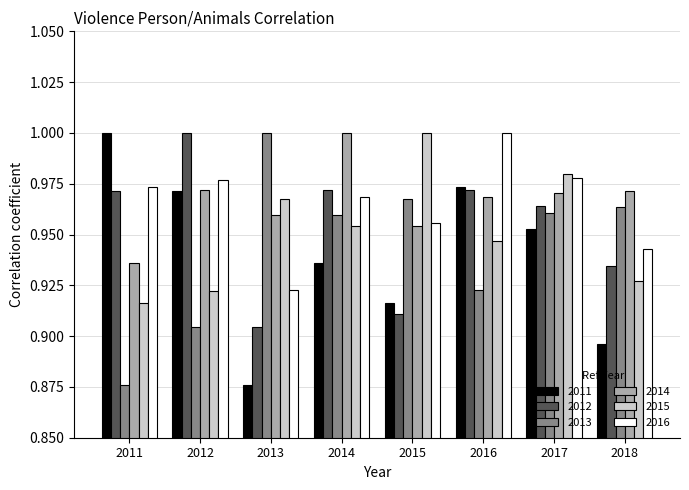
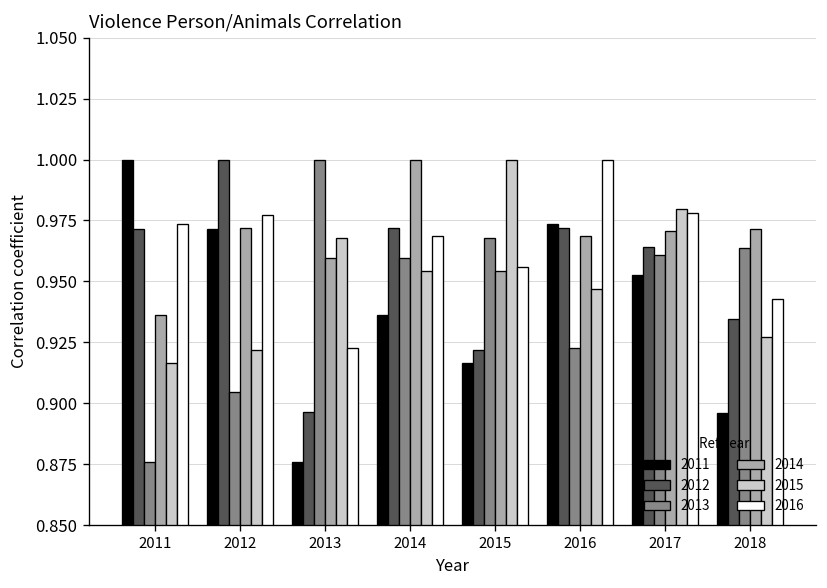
  {
    "2011": {
      "2011": 1.000,
      "2012": 0.971,
      "2013": 0.876,
      "2014": 0.936,
      "2015": 0.916,
      "2016": 0.974,
      "2017": 0.953,
      "2018": 0.896
    },
    "2012": {
      "2011": 0.971,
      "2012": 1.000,
-     "2013": 0.905,
+     "2013": 0.897,
      "2014": 0.972,
-     "2015": 0.911,
+     "2015": 0.922,
      "2016": 0.972,
      "2017": 0.964,
      "2018": 0.935
    },
    "2016": {
      "2011": 0.974,
      "2012": 0.977,
      "2013": 0.923,
      "2014": 0.969,
      "2015": 0.956,
      "2016": 1.000,
      "2017": 0.978,
      "2018": 0.943
    }
  }
